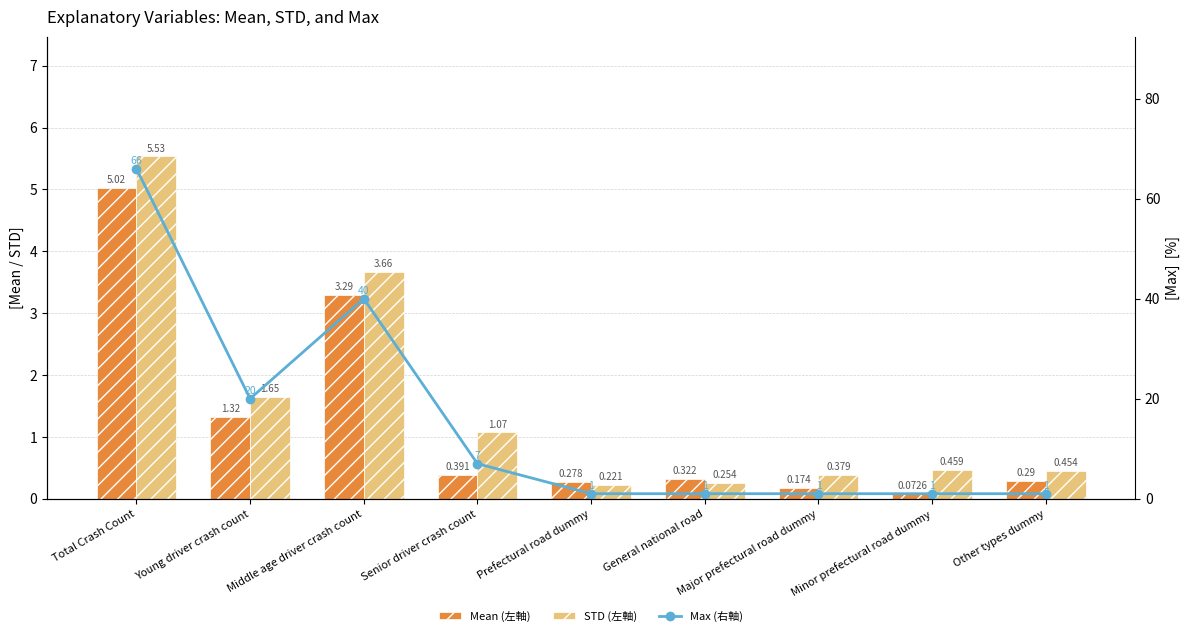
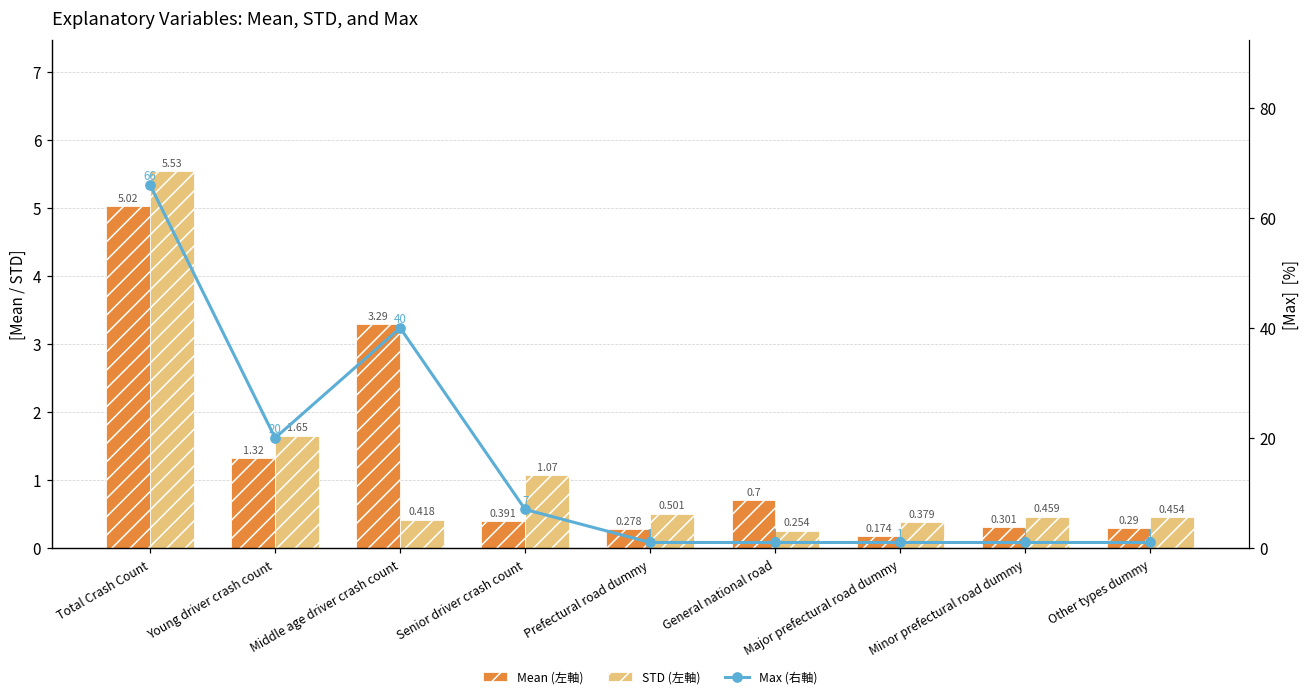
  {
    "Mean (左軸)": {
      "Total Crash Count": 5.02,
      "Young driver crash count": 1.32,
      "Middle age driver crash count": 3.29,
      "Senior driver crash count": 0.391,
      "Prefectural road dummy": 0.278,
-     "General national road": 0.322,
+     "General national road": 0.7,
      "Major prefectural road dummy": 0.174,
-     "Minor prefectural road dummy": 0.0726,
+     "Minor prefectural road dummy": 0.301,
      "Other types dummy": 0.29
    },
    "STD (左軸)": {
      "Total Crash Count": 5.53,
      "Young driver crash count": 1.65,
-     "Middle age driver crash count": 3.66,
+     "Middle age driver crash count": 0.418,
      "Senior driver crash count": 1.07,
-     "Prefectural road dummy": 0.221,
+     "Prefectural road dummy": 0.501,
      "General national road": 0.254,
      "Major prefectural road dummy": 0.379,
      "Minor prefectural road dummy": 0.459,
      "Other types dummy": 0.454
    },
    "Max (右軸)": {
      "Total Crash Count": 66,
      "Young driver crash count": 20,
      "Middle age driver crash count": 40,
      "Senior driver crash count": 7,
      "Prefectural road dummy": 1,
      "General national road": 1,
      "Major prefectural road dummy": 1,
      "Minor prefectural road dummy": 1,
      "Other types dummy": 1
    }
  }
